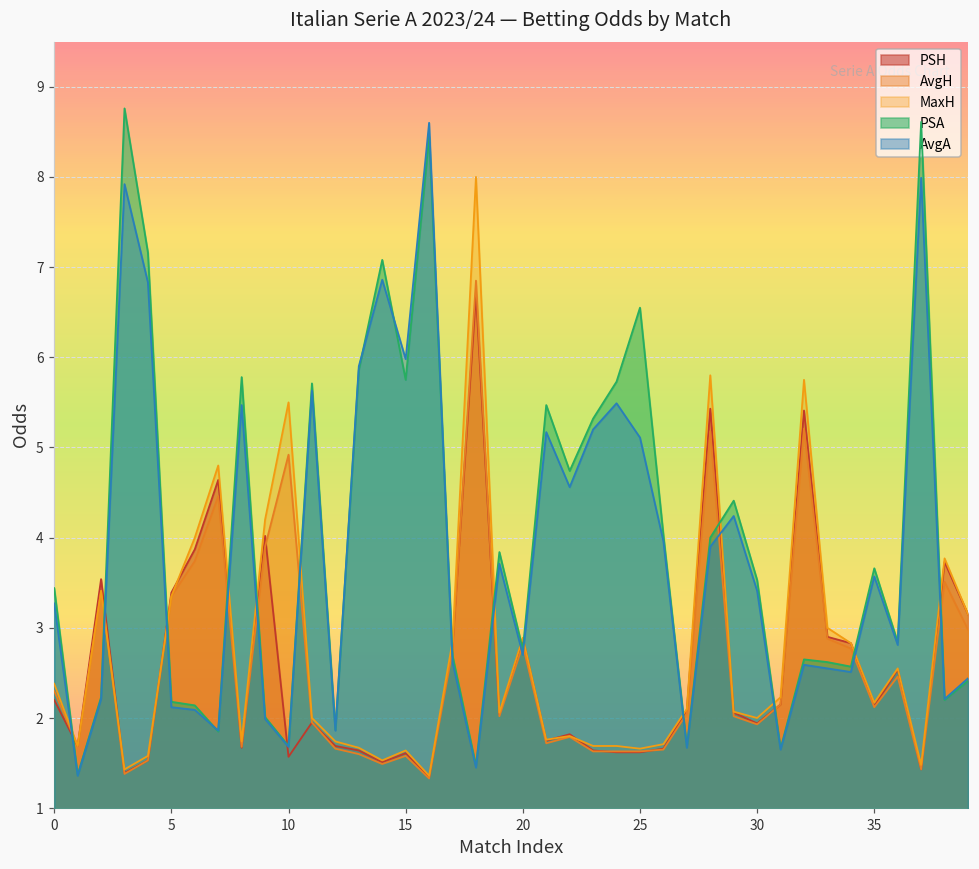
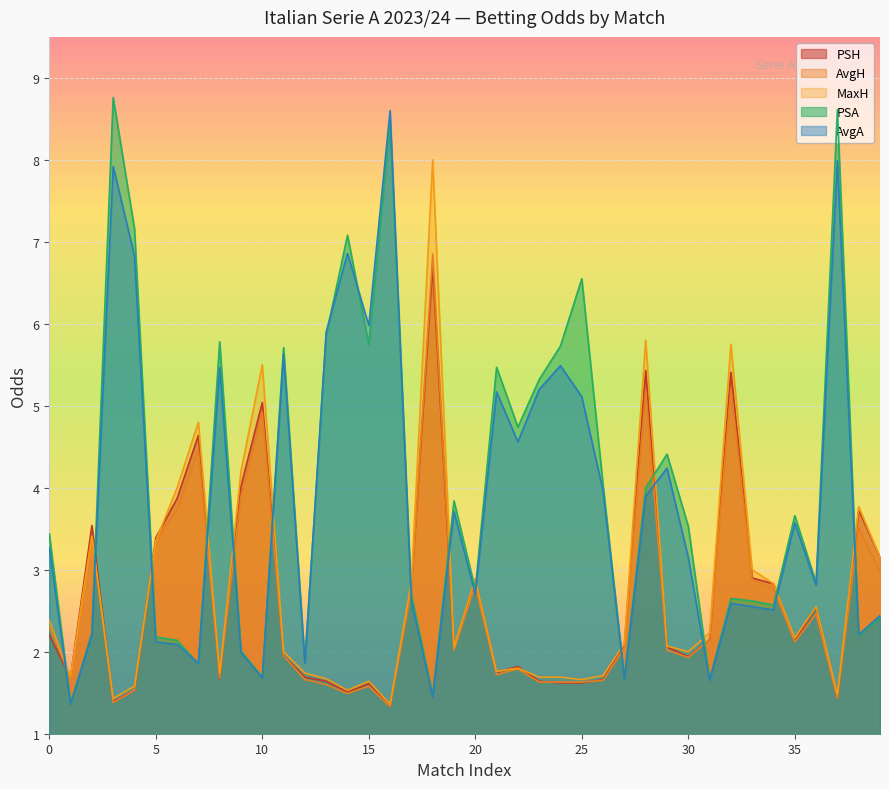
  {
    "PSH": {
      "0": 2.2,
      "5": 3.4,
-     "10": 1.6
+     "10": 5.0
    },
    "PSA": {
      "0": 3.4,
      "5": 2.2,
      "15": 5.8,
      "20": 2.8,
      "25": 6.6,
      "30": 3.5,
      "35": 3.7
    },
    "AvgA": {
      "0": 3.3,
      "5": 2.1,
      "15": 6.0,
      "20": 2.7,
      "25": 5.1,
-     "30": 3.4,
+     "30": 3.2,
      "35": 3.6
    }
  }
